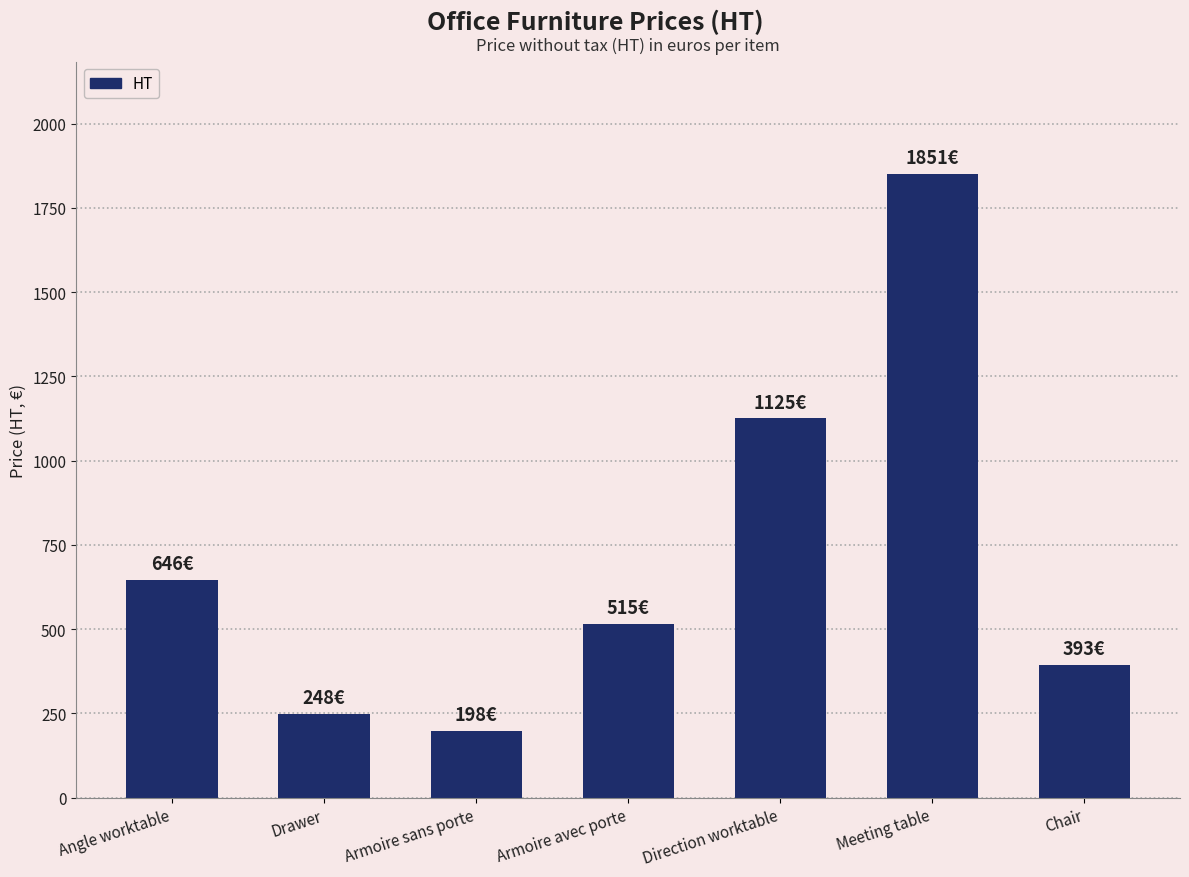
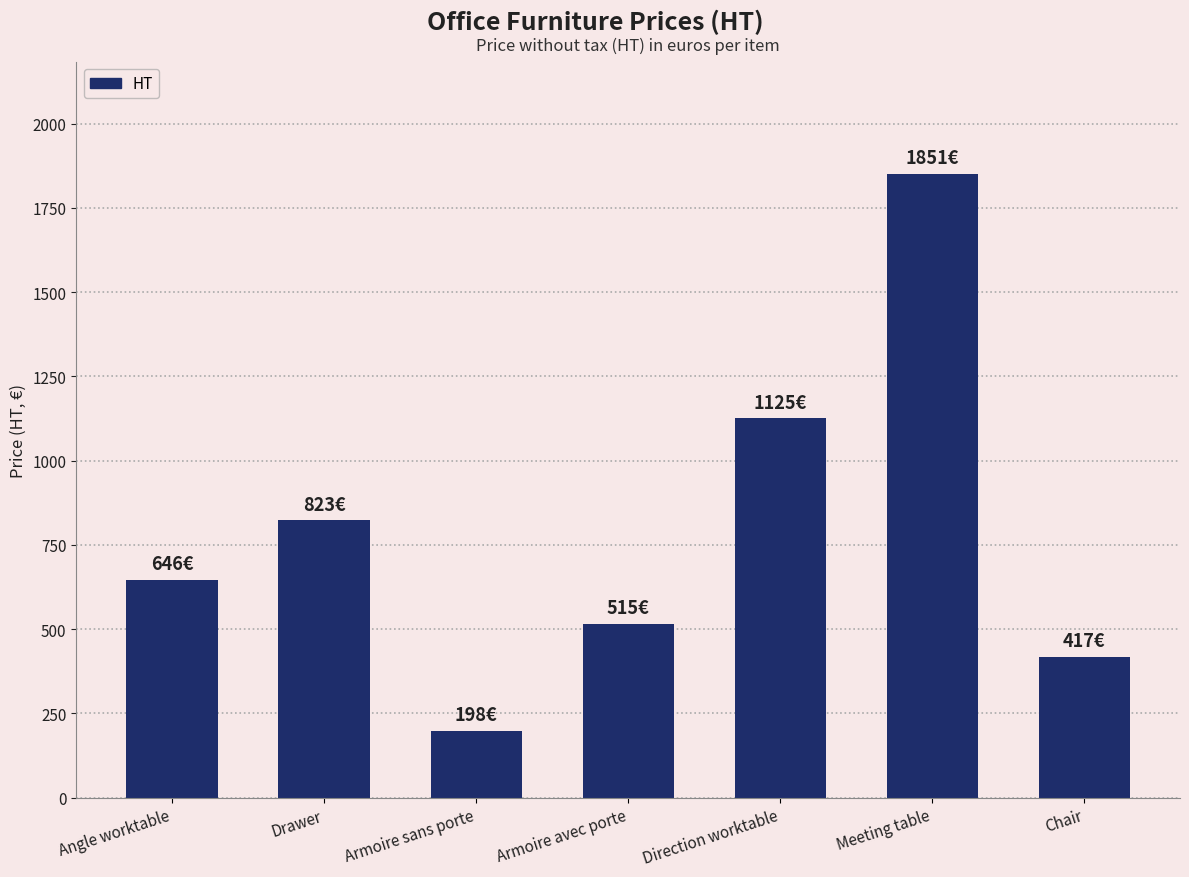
  {
    "Angle worktable": "646€",
-   "Drawer": "248€",
+   "Drawer": "823€",
    "Armoire sans porte": "198€",
    "Armoire avec porte": "515€",
    "Direction worktable": "1125€",
    "Meeting table": "1851€",
-   "Chair": "393€"
+   "Chair": "417€"
  }
